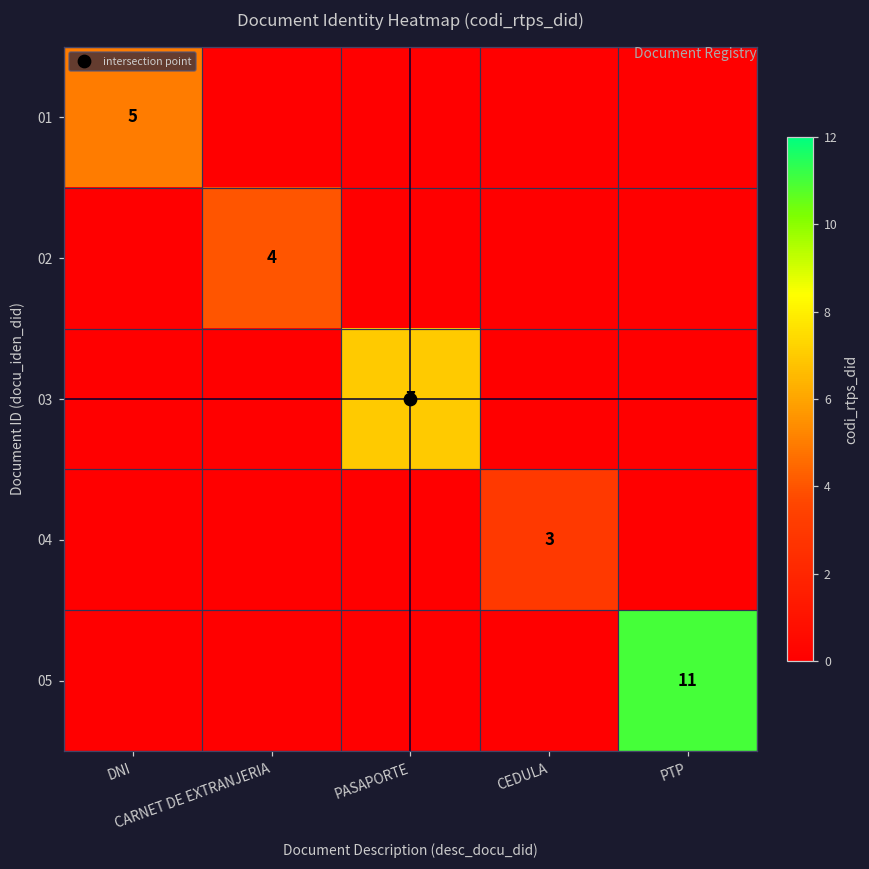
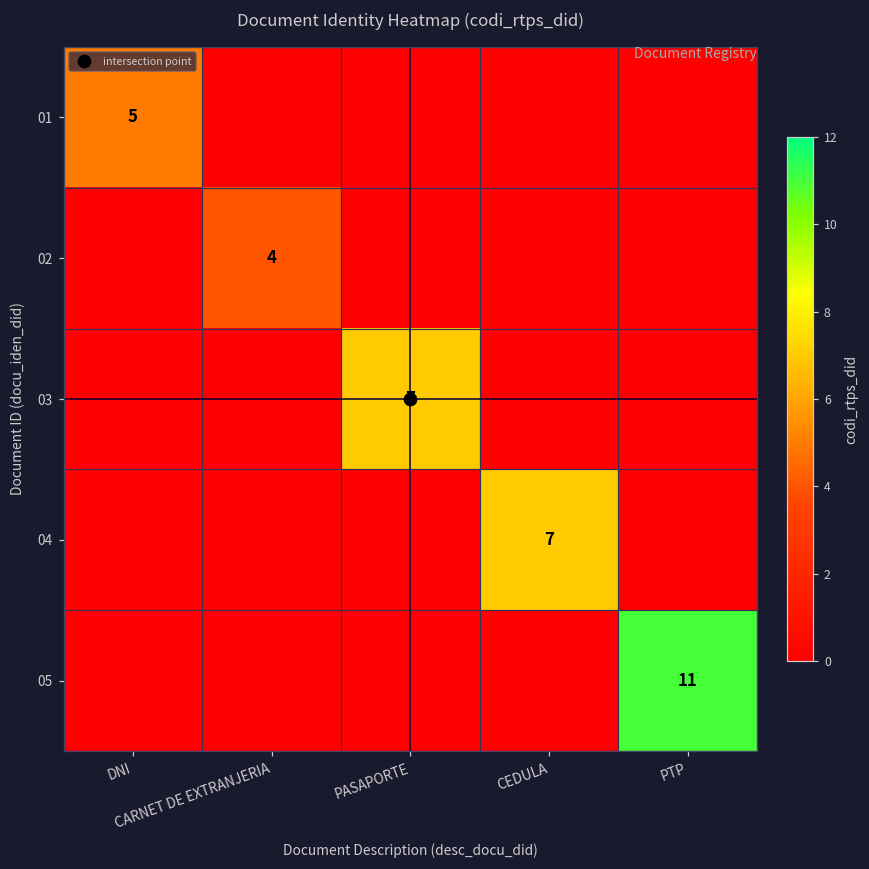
  {
    "01": {
      "DNI": 5
    },
    "02": {
      "CARNET DE EXTRANJERIA": 4
    },
    "04": {
-     "CEDULA": 3
+     "CEDULA": 7
    },
    "05": {
      "PTP": 11
    }
  }
